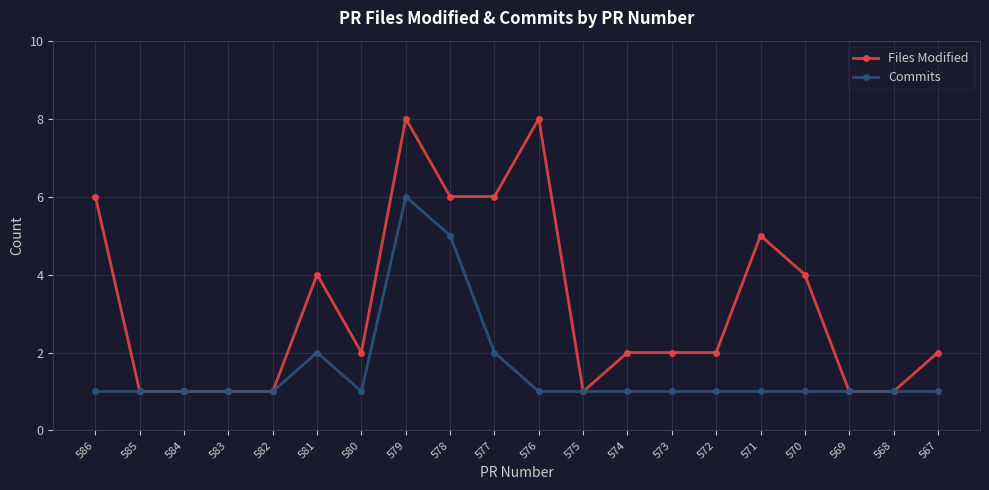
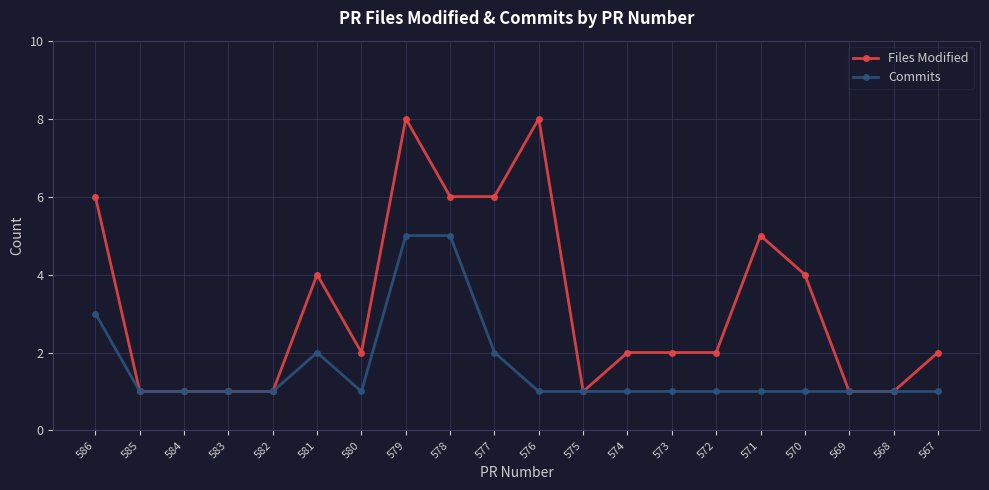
  {
    "Files Modified": {
      "586": 6,
      "581": 4,
      "580": 2,
      "579": 8,
      "578": 6,
      "577": 6,
      "576": 8,
      "574": 2,
      "573": 2,
      "572": 2,
      "571": 5,
      "570": 4,
      "567": 2
    },
    "Commits": {
-     "586": 1,
+     "586": 3,
      "581": 2,
      "580": 1,
-     "579": 6,
+     "579": 5,
      "578": 5,
      "577": 2,
      "576": 1,
      "574": 1,
      "573": 1,
      "572": 1,
      "571": 1,
      "570": 1,
      "567": 1
    }
  }
